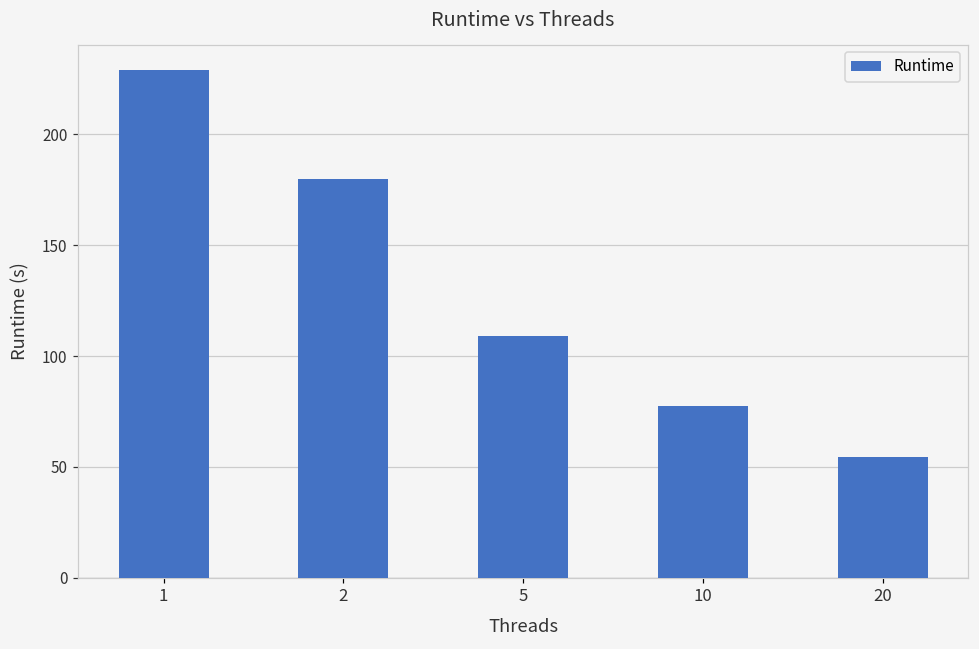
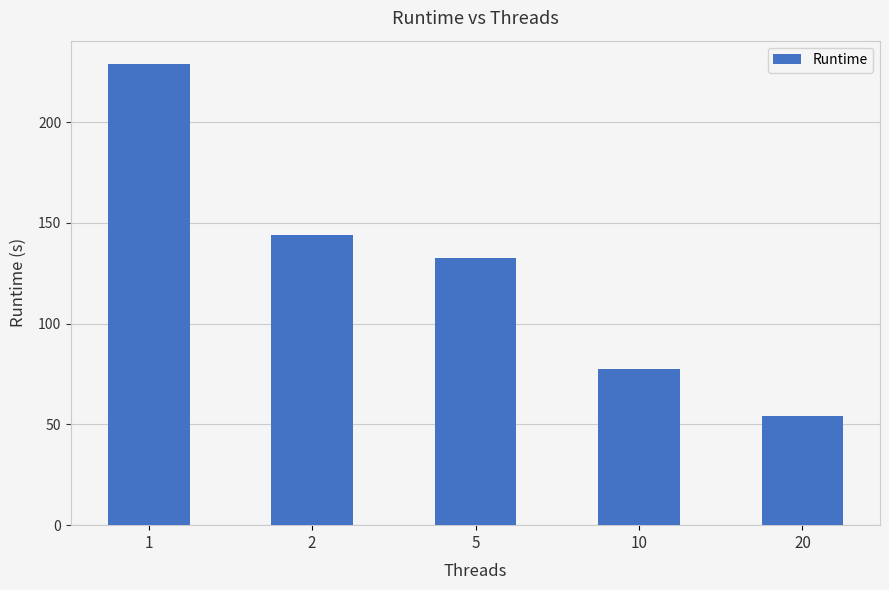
  {
    "1": 229,
-   "2": 180,
-   "5": 109,
+   "2": 144,
+   "5": 132,
    "10": 78,
    "20": 54
  }
